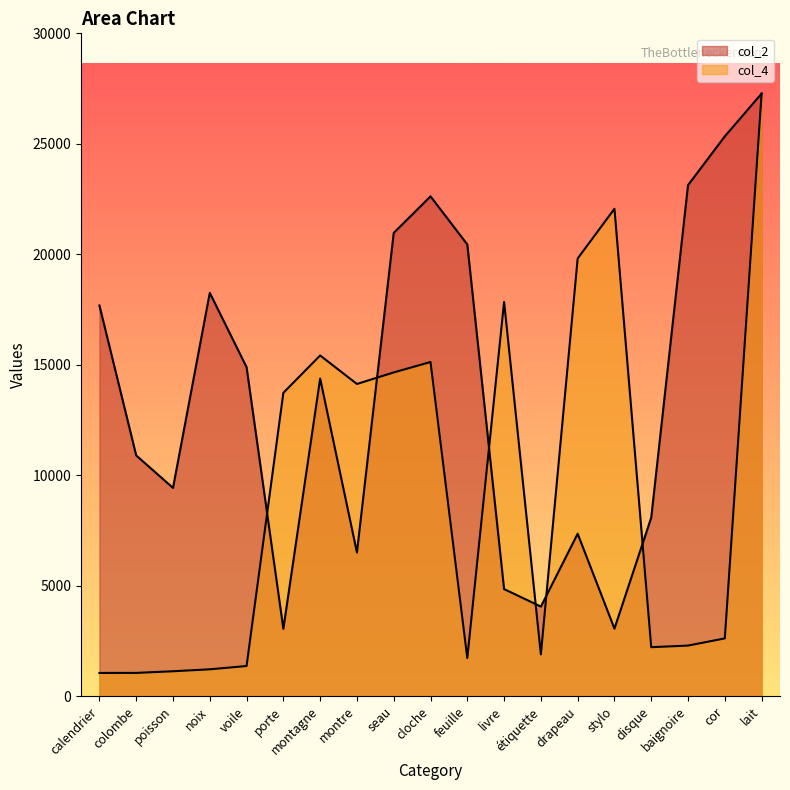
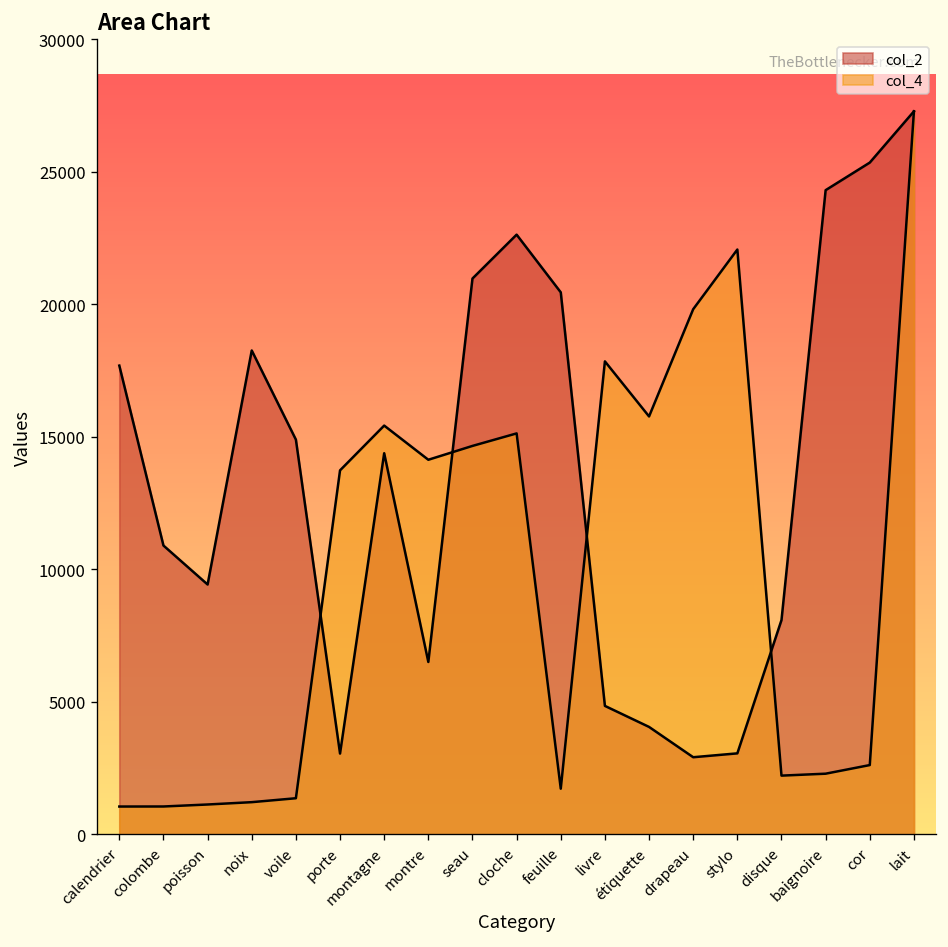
  {
    "col_2": {
      "calendrier": 17700,
      "colombe": 10900,
      "poisson": 9400,
      "noix": 18300,
      "voile": 14900,
      "porte": 3100,
      "montagne": 14400,
      "montre": 6500,
      "seau": 21000,
      "cloche": 22600,
      "feuille": 20400,
      "livre": 4800,
      "étiquette": 4100,
-     "drapeau": 7400,
+     "drapeau": 2900,
      "stylo": 3100,
      "disque": 8100,
-     "baignoire": 23100,
+     "baignoire": 24300,
      "cor": 25300
    },
    "col_4": {
      "calendrier": 1100,
      "colombe": 1100,
      "poisson": 1100,
      "noix": 1200,
      "voile": 1400,
      "porte": 13700,
      "montagne": 15400,
      "montre": 14100,
      "seau": 14700,
      "cloche": 15100,
      "feuille": 1700,
      "livre": 17800,
-     "étiquette": 1900,
+     "étiquette": 15800,
      "drapeau": 19800,
      "stylo": 22100,
      "disque": 2200,
      "baignoire": 2300,
      "cor": 2600
    }
  }
